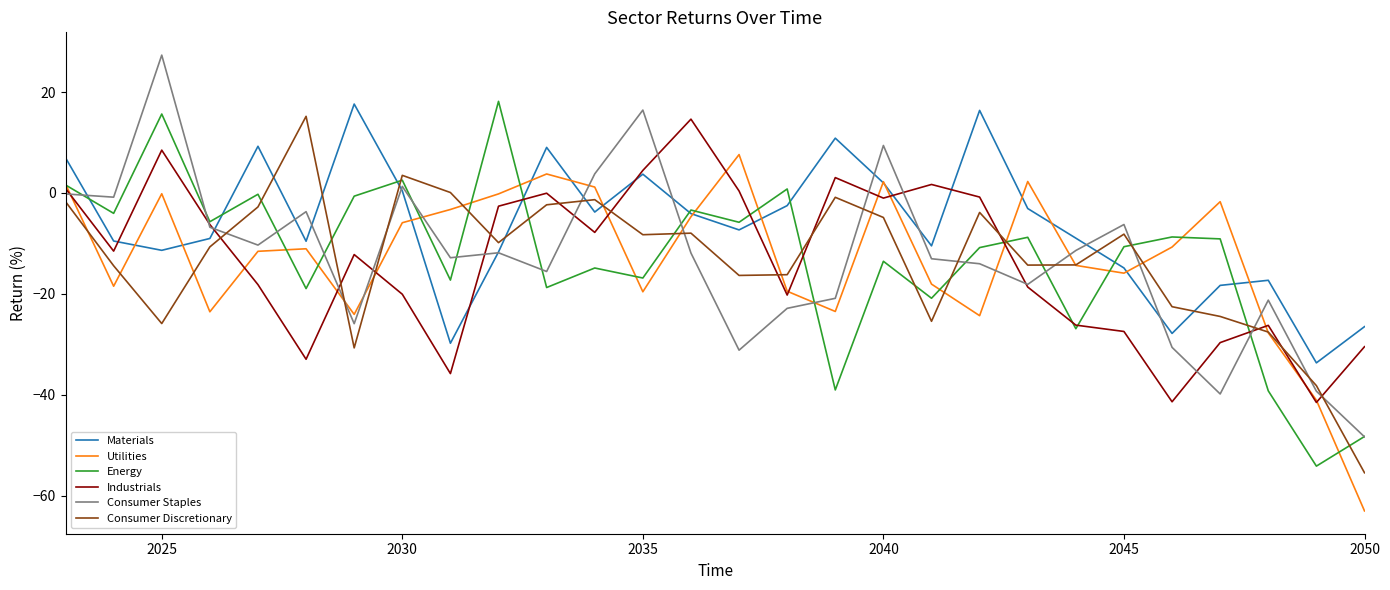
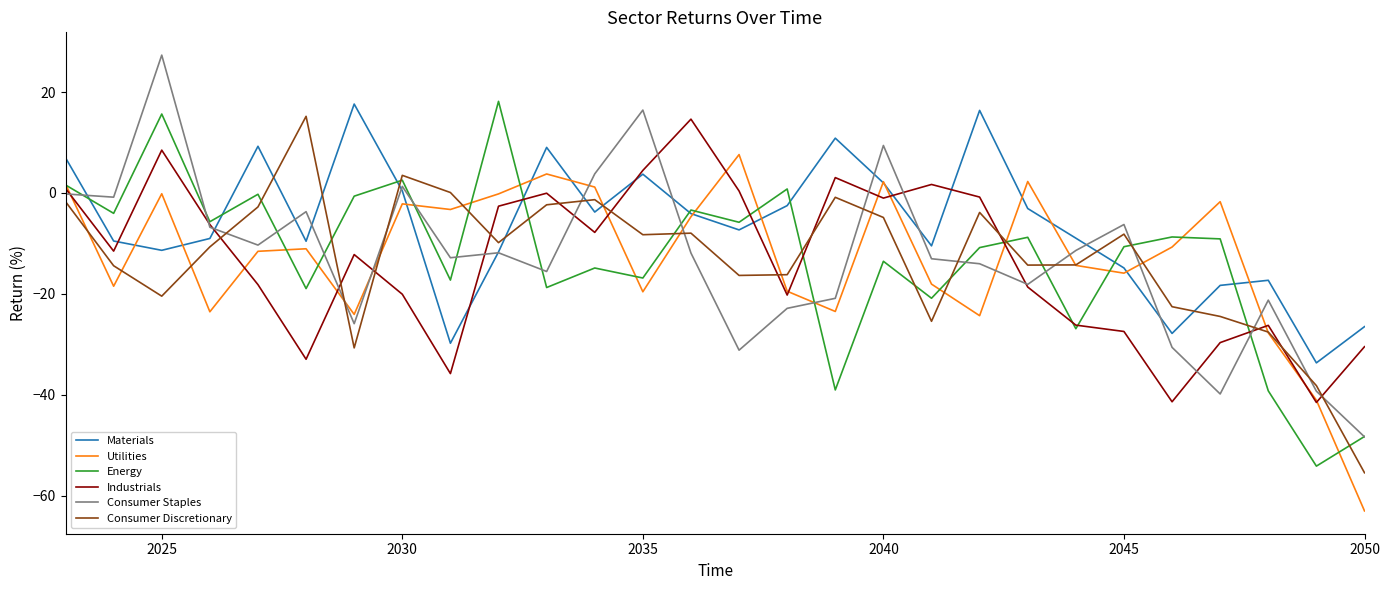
  {
    "Materials": {
      "2025": -11,
      "2030": 0,
      "2035": 4,
      "2045": -15,
      "2050": -26
    },
    "Utilities": {
      "2025": 0,
-     "2030": -6,
+     "2030": -2,
      "2035": -20,
      "2045": -16,
      "2050": -63
    },
    "Energy": {
      "2025": 16,
      "2030": 3,
      "2035": -17,
      "2040": -14,
      "2045": -11
    },
    "Industrials": {
      "2025": 8,
      "2030": -20,
      "2035": 4,
      "2040": -1,
      "2045": -27,
      "2050": -30
    },
    "Consumer Staples": {
      "2025": 27,
      "2030": 1,
      "2035": 16,
      "2040": 9,
      "2045": -6
    },
    "Consumer Discretionary": {
-     "2025": -26,
+     "2025": -20,
      "2030": 3,
      "2035": -8,
      "2040": -5,
      "2045": -8,
      "2050": -55
    }
  }
